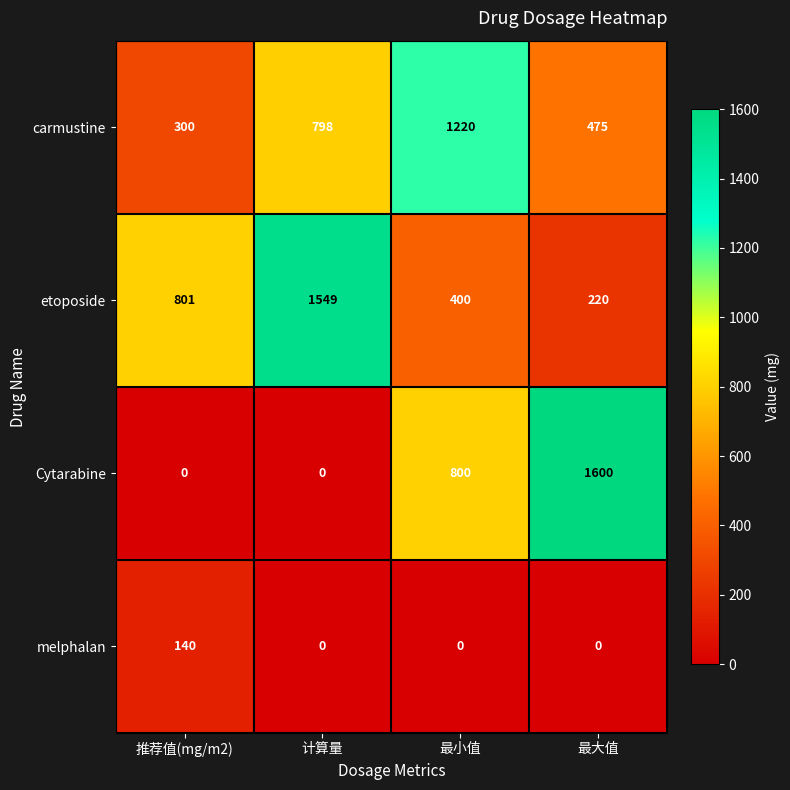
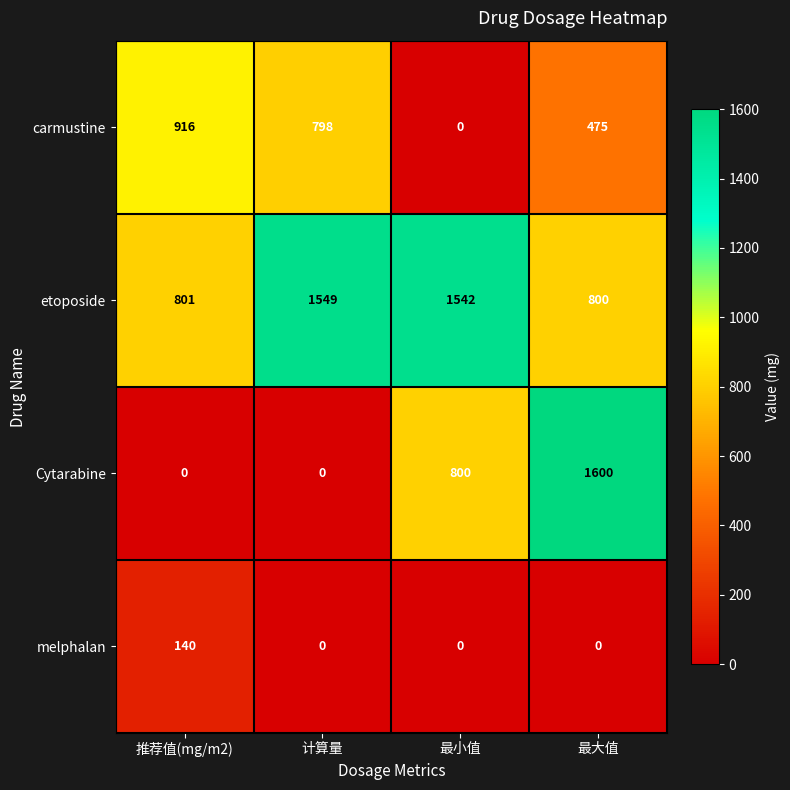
  {
    "carmustine": {
-     "推荐值(mg/m2)": 300,
+     "推荐值(mg/m2)": 916,
      "计算量": 798,
-     "最小值": 1220,
+     "最小值": 0,
      "最大值": 475
    },
    "etoposide": {
      "推荐值(mg/m2)": 801,
      "计算量": 1549,
-     "最小值": 400,
-     "最大值": 220
+     "最小值": 1542,
+     "最大值": 800
    },
    "Cytarabine": {
      "推荐值(mg/m2)": 0,
      "计算量": 0,
      "最小值": 800,
      "最大值": 1600
    },
    "melphalan": {
      "推荐值(mg/m2)": 140,
      "计算量": 0,
      "最小值": 0,
      "最大值": 0
    }
  }
